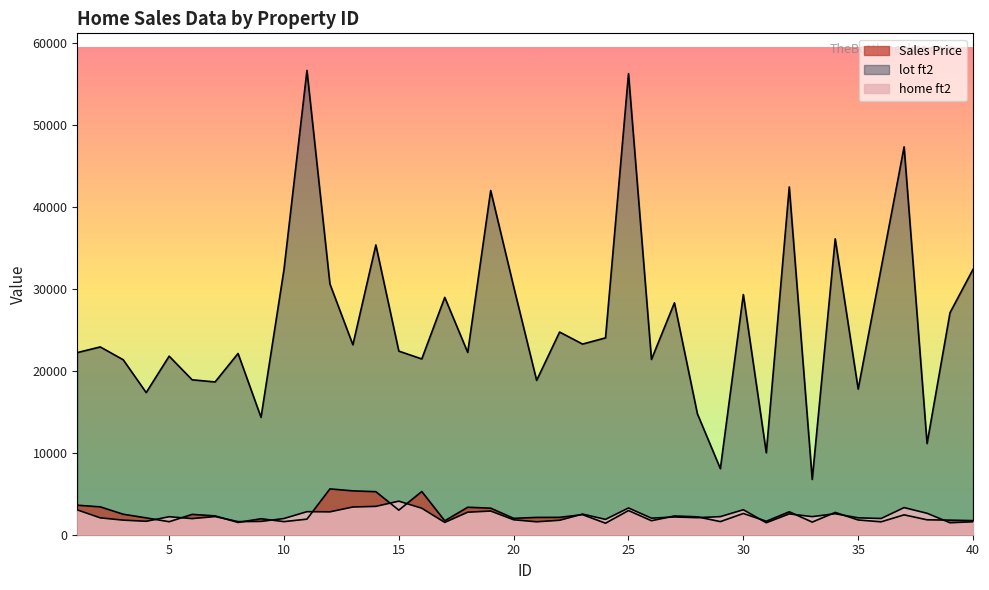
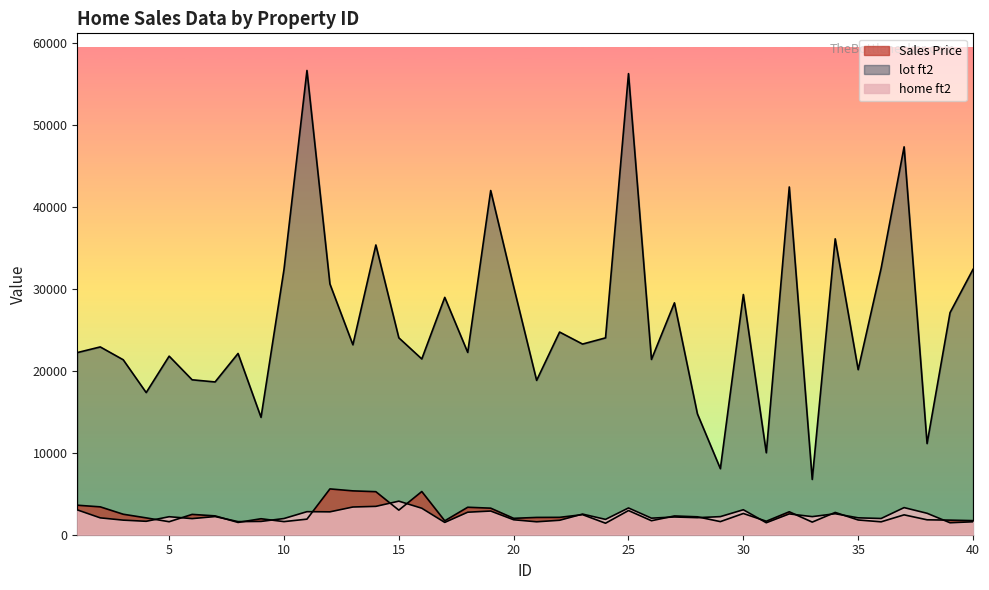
  {
    "Sales Price": {
      "5": 2000,
      "10": 2000,
      "15": 3000,
      "30": 3000
    },
    "lot ft2": {
      "5": 22000,
      "10": 32000,
-     "15": 22000,
+     "15": 24000,
      "20": 30000,
      "25": 56000,
      "30": 29000,
-     "35": 18000,
+     "35": 20000,
      "40": 32000
    },
    "home ft2": {
      "5": 2000,
      "10": 2000,
      "15": 4000,
      "30": 3000
    }
  }
